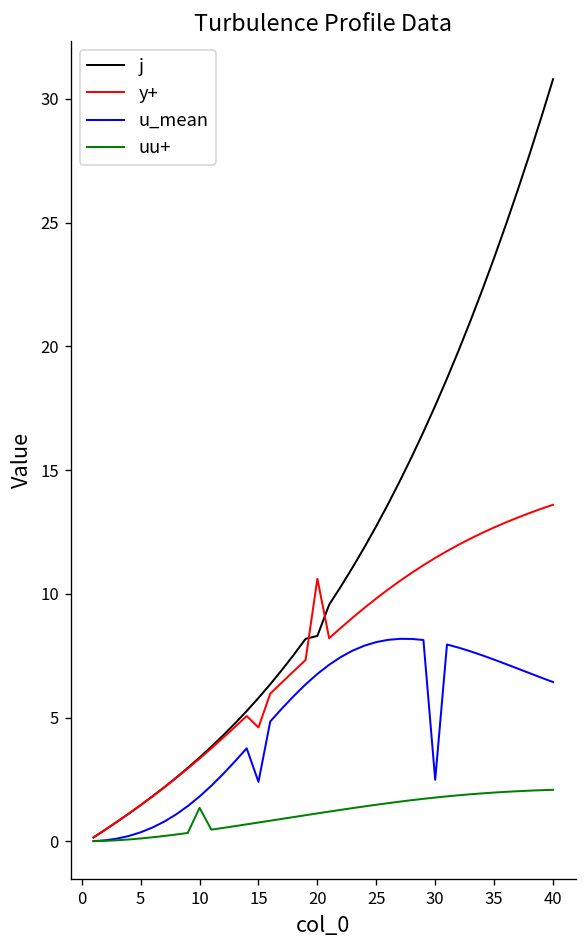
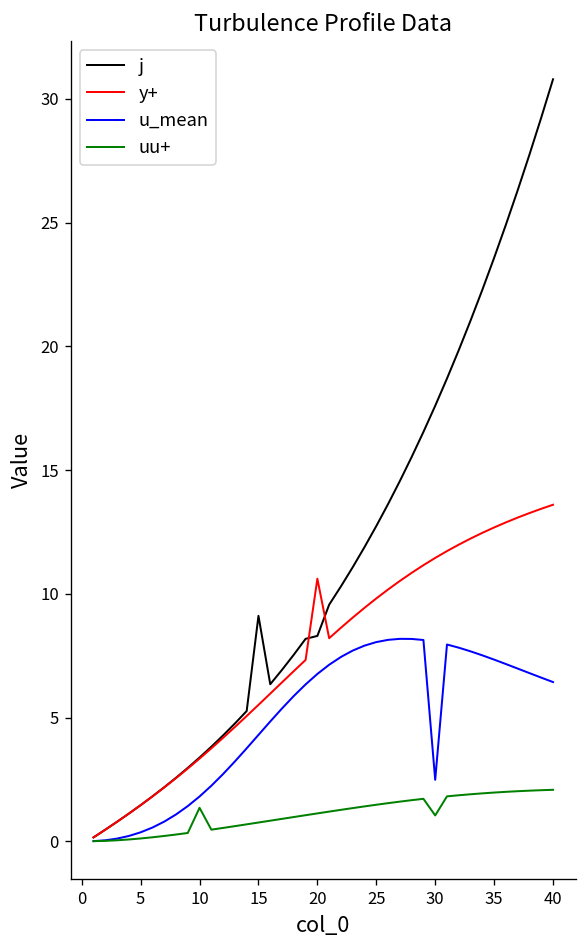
  {
    "j": {
-     "15": 5.8,
+     "15": 9.1,
      "20": 8.3,
      "25": 12.7,
      "30": 17.6,
      "35": 23.6,
      "40": 30.8
    },
    "y+": {
-     "15": 4.6,
+     "15": 5.5,
      "20": 10.6,
      "25": 9.8,
      "30": 11.4,
      "35": 12.7,
      "40": 13.6
    },
    "u_mean": {
      "5": 0.4,
      "10": 1.8,
-     "15": 2.4,
+     "15": 4.3,
      "20": 6.8,
      "25": 8.0,
      "30": 2.5,
      "35": 7.3,
      "40": 6.4
    },
    "uu+": {
      "5": 0.1,
      "10": 1.4,
      "15": 0.8,
      "20": 1.1,
      "25": 1.5,
-     "30": 1.8,
+     "30": 1.0,
      "35": 2.0,
      "40": 2.1
    }
  }
